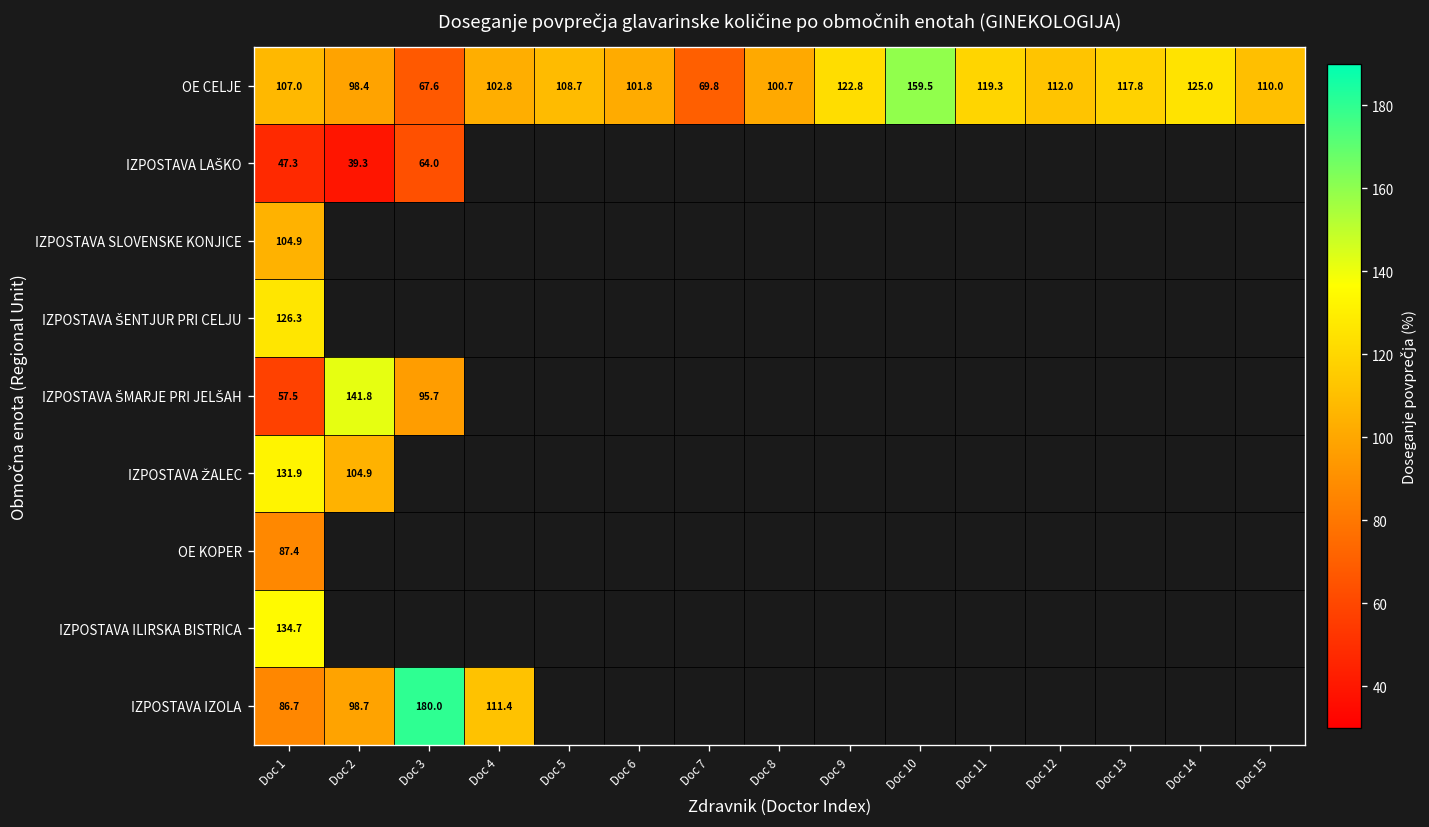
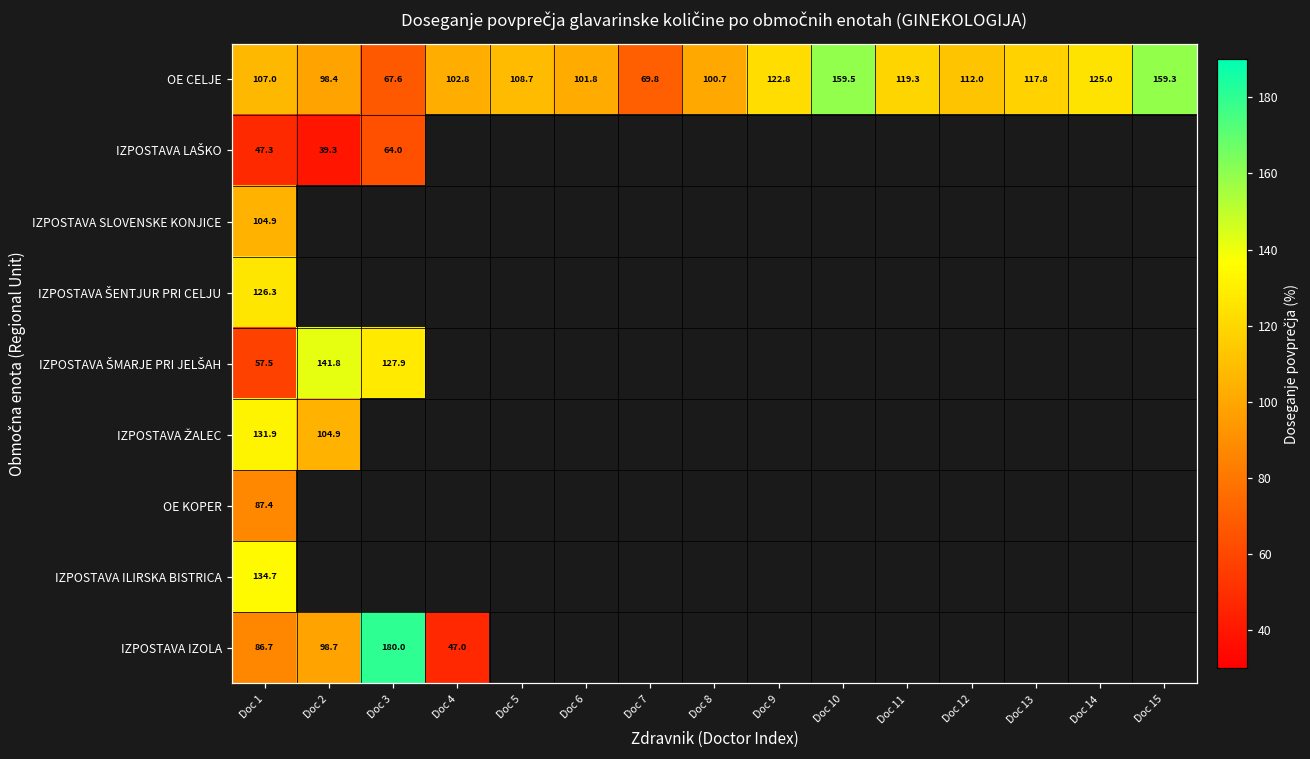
  {
    "OE CELJE": {
      "Doc 1": 107.0,
      "Doc 2": 98.4,
      "Doc 3": 67.6,
      "Doc 4": 102.8,
      "Doc 5": 108.7,
      "Doc 6": 101.8,
      "Doc 7": 69.8,
      "Doc 8": 100.7,
      "Doc 9": 122.8,
      "Doc 10": 159.5,
      "Doc 11": 119.3,
      "Doc 12": 112.0,
      "Doc 13": 117.8,
      "Doc 14": 125.0,
-     "Doc 15": 110.0
+     "Doc 15": 159.3
    },
    "IZPOSTAVA LAŠKO": {
      "Doc 1": 47.3,
      "Doc 2": 39.3,
      "Doc 3": 64.0
    },
    "IZPOSTAVA SLOVENSKE KONJICE": {
      "Doc 1": 104.9
    },
    "IZPOSTAVA ŠENTJUR PRI CELJU": {
      "Doc 1": 126.3
    },
    "IZPOSTAVA ŠMARJE PRI JELŠAH": {
      "Doc 1": 57.5,
      "Doc 2": 141.8,
-     "Doc 3": 95.7
+     "Doc 3": 127.9
    },
    "IZPOSTAVA ŽALEC": {
      "Doc 1": 131.9,
      "Doc 2": 104.9
    },
    "OE KOPER": {
      "Doc 1": 87.4
    },
    "IZPOSTAVA ILIRSKA BISTRICA": {
      "Doc 1": 134.7
    },
    "IZPOSTAVA IZOLA": {
      "Doc 1": 86.7,
      "Doc 2": 98.7,
      "Doc 3": 180.0,
-     "Doc 4": 111.4
+     "Doc 4": 47.0
    }
  }
